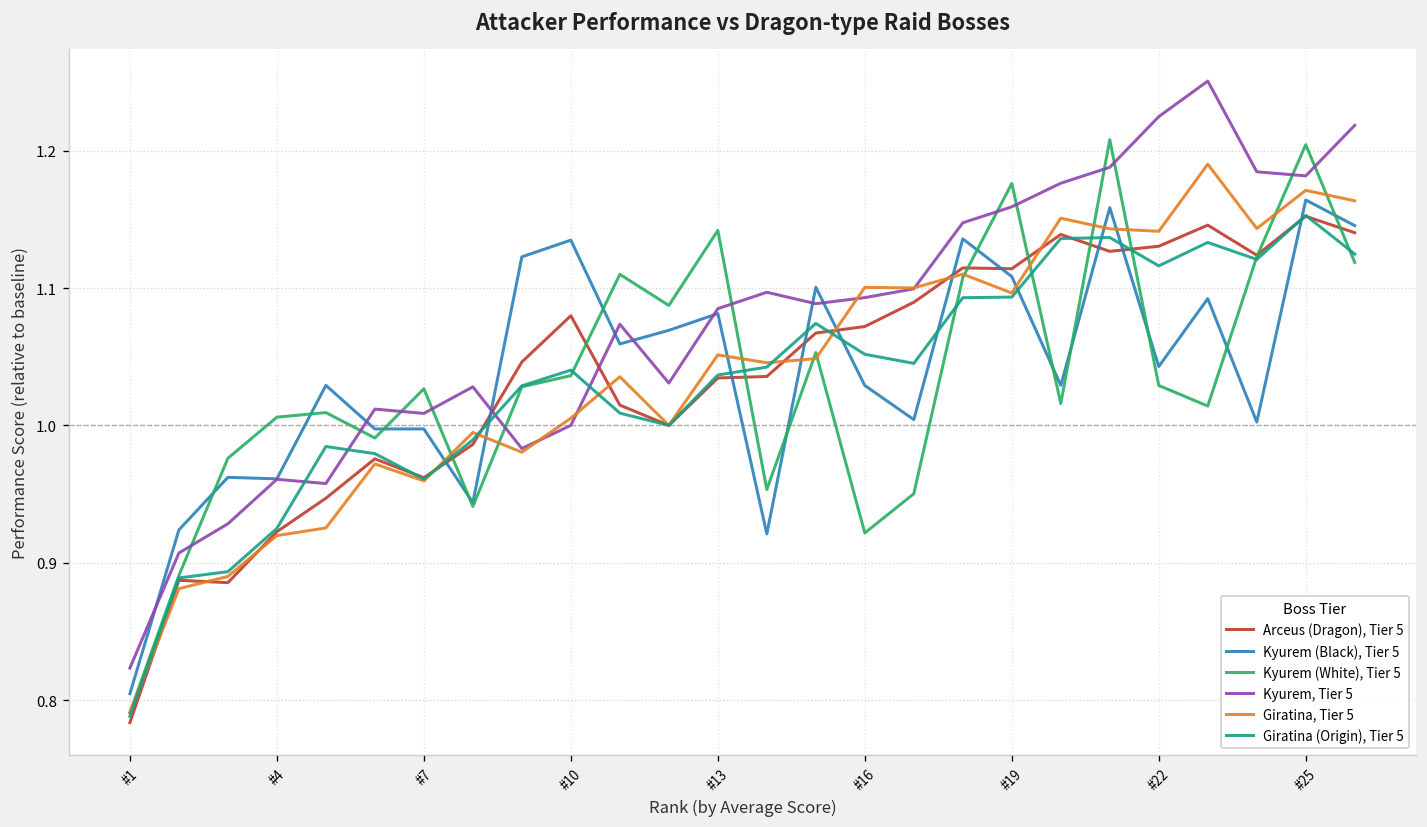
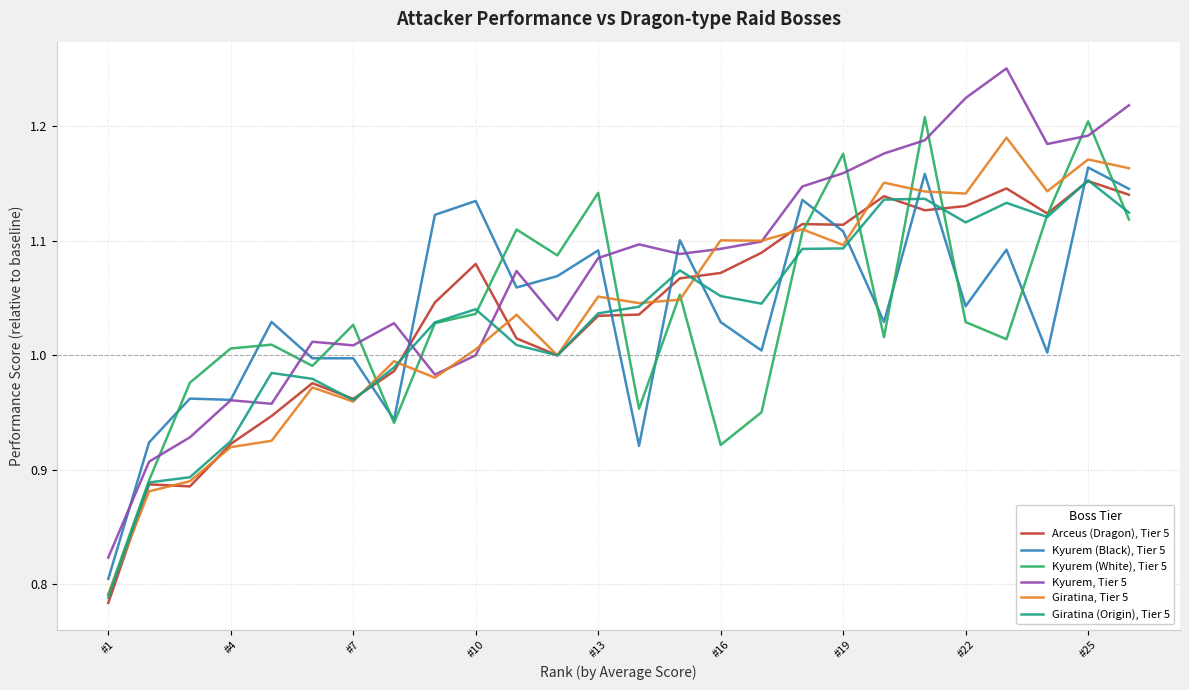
  {
    "Arceus (Dragon), Tier 5": {
      "#1": 0.784,
      "#4": 0.923,
      "#10": 1.080,
      "#16": 1.072,
      "#19": 1.114,
      "#22": 1.130
    },
    "Kyurem (Black), Tier 5": {
      "#1": 0.805,
      "#7": 0.997,
      "#10": 1.135,
-     "#13": 1.081,
+     "#13": 1.092,
      "#16": 1.029,
      "#19": 1.108,
      "#22": 1.043,
      "#25": 1.164
    },
    "Kyurem, Tier 5": {
      "#1": 0.823,
      "#7": 1.009,
      "#10": 1.000,
      "#13": 1.085,
      "#16": 1.093,
      "#19": 1.159,
      "#22": 1.225,
-     "#25": 1.182
+     "#25": 1.192
    },
    "Giratina, Tier 5": {
      "#4": 0.920,
      "#10": 1.005,
      "#13": 1.051,
      "#16": 1.100,
      "#19": 1.096,
      "#22": 1.141,
      "#25": 1.171
    }
  }
